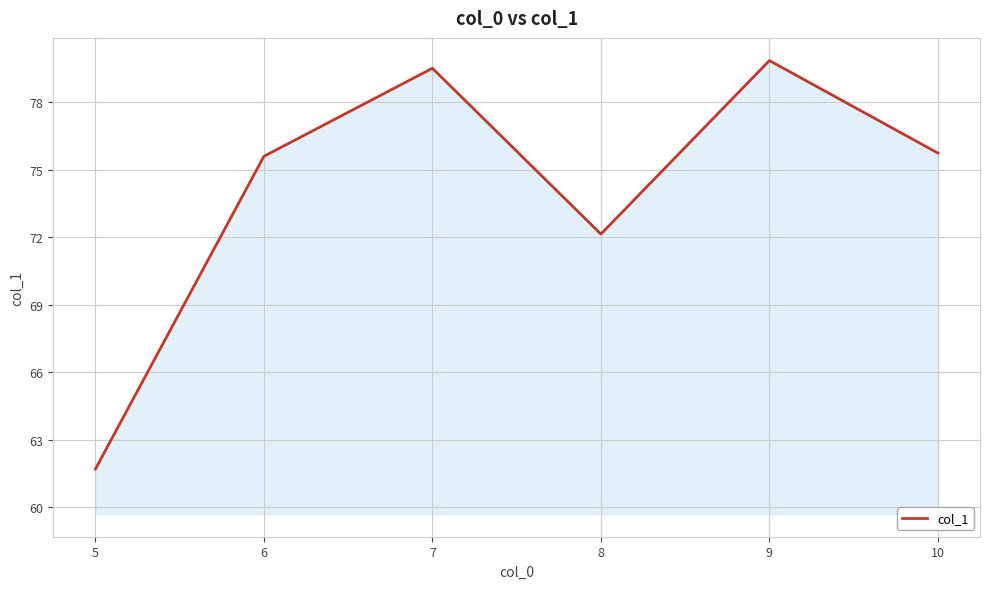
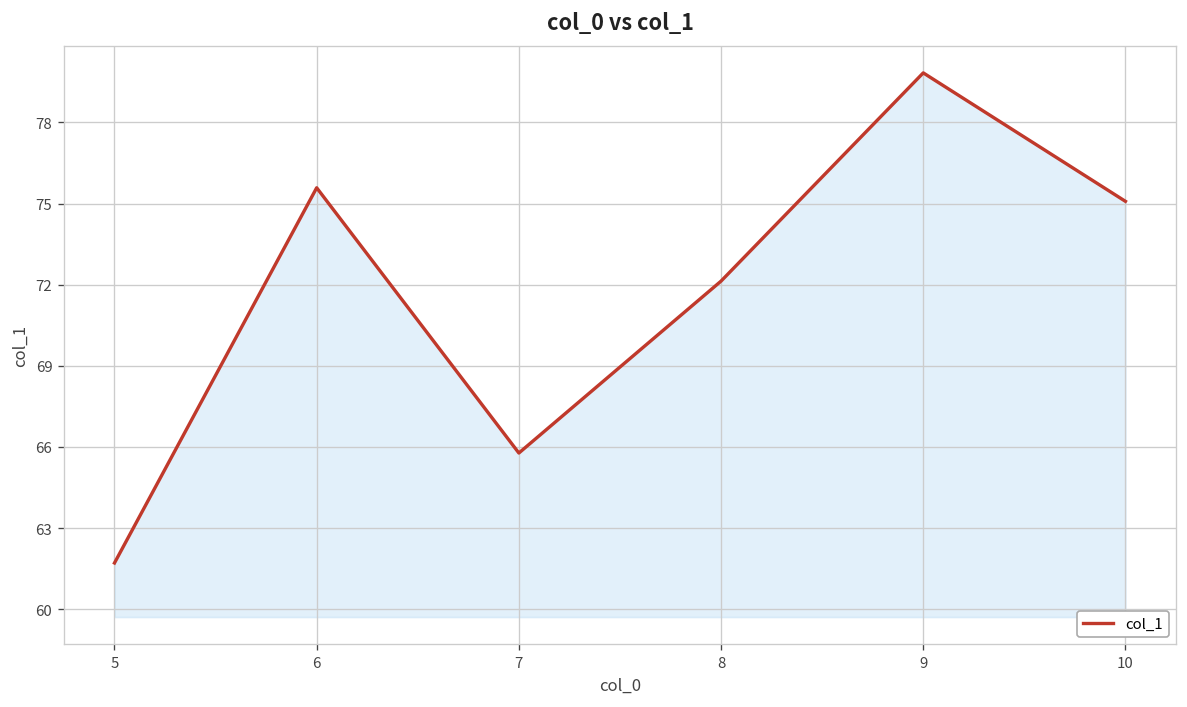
  {
    "5": 61.7,
    "6": 75.6,
-   "7": 79.5,
+   "7": 65.8,
    "8": 72.1,
    "9": 79.8,
-   "10": 75.7
+   "10": 75.1
  }
